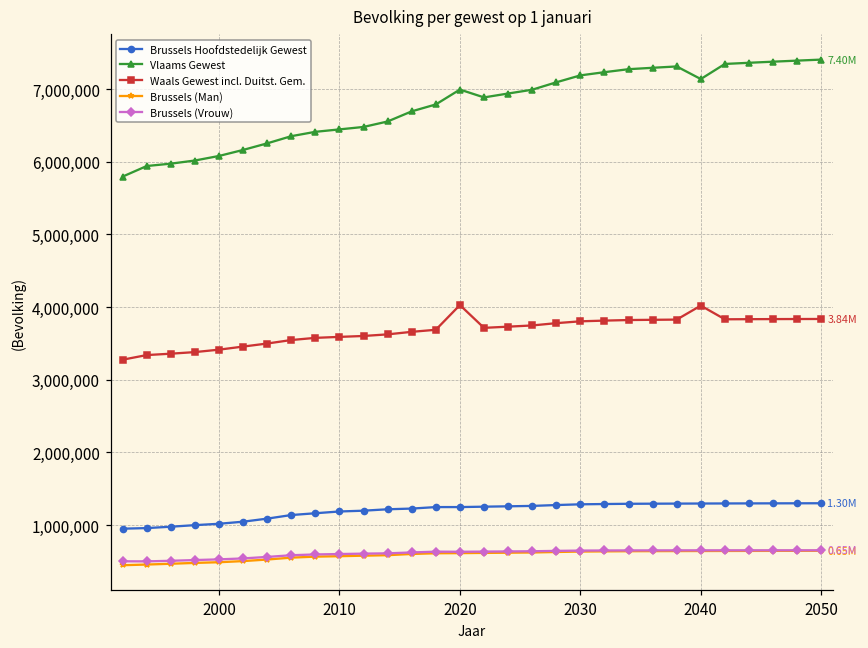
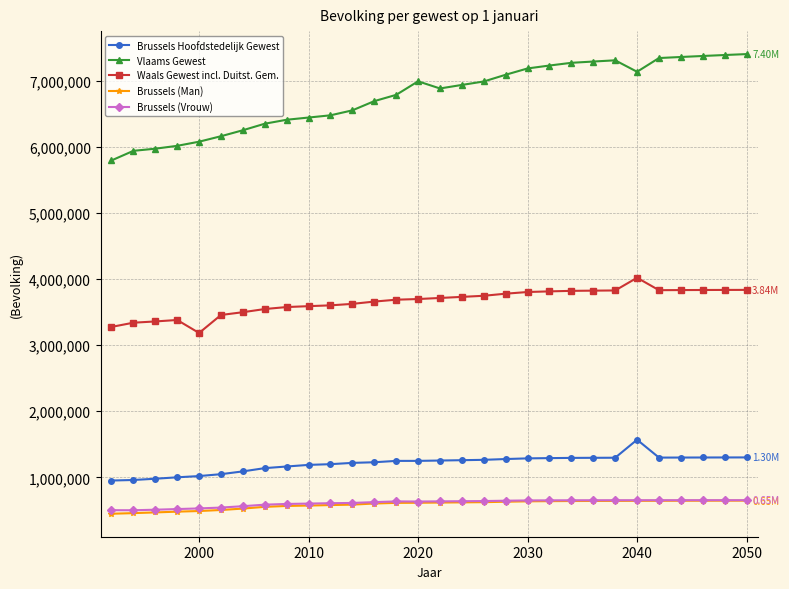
  {
    "Brussels Hoofdstedelijk Gewest": {
      "2000": "1,000,000",
      "2010": "1,200,000",
      "2020": "1,200,000",
      "2030": "1,300,000",
-     "2040": "1,300,000"
+     "2040": "1,600,000"
    },
    "Vlaams Gewest": {
      "2050": "7.40M"
    },
    "Waals Gewest incl. Duitst. Gem.": {
-     "2000": "3,400,000",
+     "2000": "3,200,000",
      "2010": "3,600,000",
-     "2020": "4,000,000",
+     "2020": "3,700,000",
      "2030": "3,800,000",
      "2040": "4,000,000"
    },
    "Brussels (Man)": {
      "2000": "500,000"
    },
    "Brussels (Vrouw)": {
      "2000": "500,000"
    }
  }
